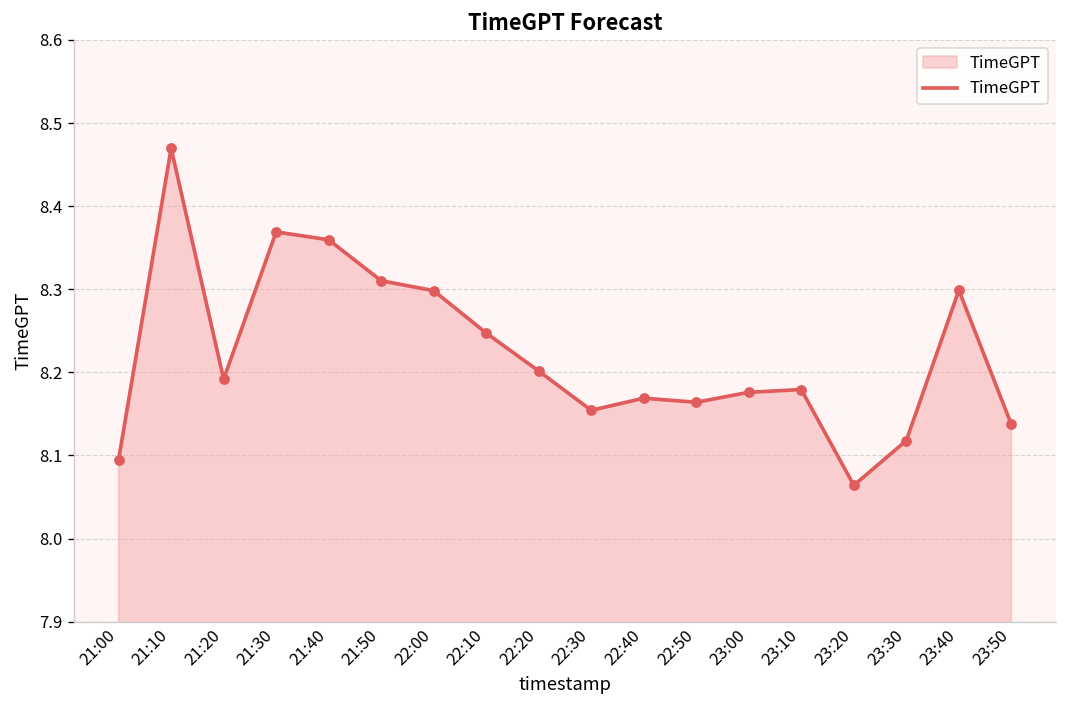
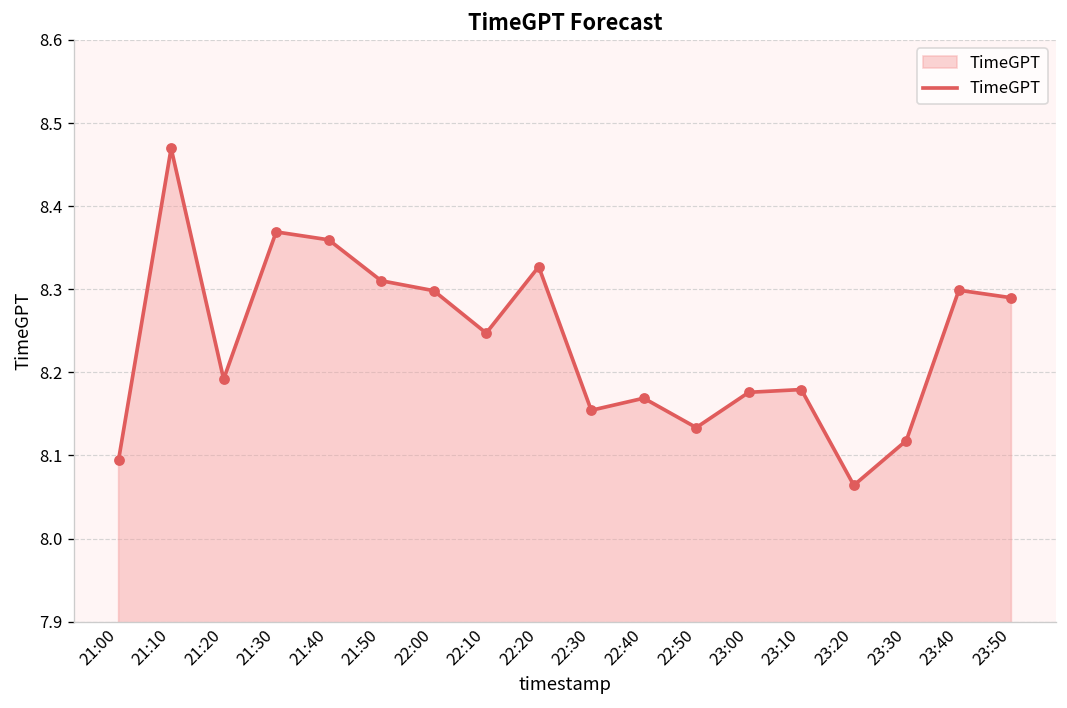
  {
    "21:00": 8.09,
    "21:10": 8.47,
    "21:20": 8.19,
    "21:30": 8.37,
    "21:40": 8.36,
    "21:50": 8.31,
    "22:00": 8.30,
    "22:10": 8.25,
-   "22:20": 8.20,
+   "22:20": 8.33,
    "22:30": 8.15,
    "22:40": 8.17,
-   "22:50": 8.16,
+   "22:50": 8.13,
    "23:00": 8.18,
    "23:10": 8.18,
    "23:20": 8.06,
    "23:30": 8.12,
    "23:40": 8.30,
-   "23:50": 8.14
+   "23:50": 8.29
  }
